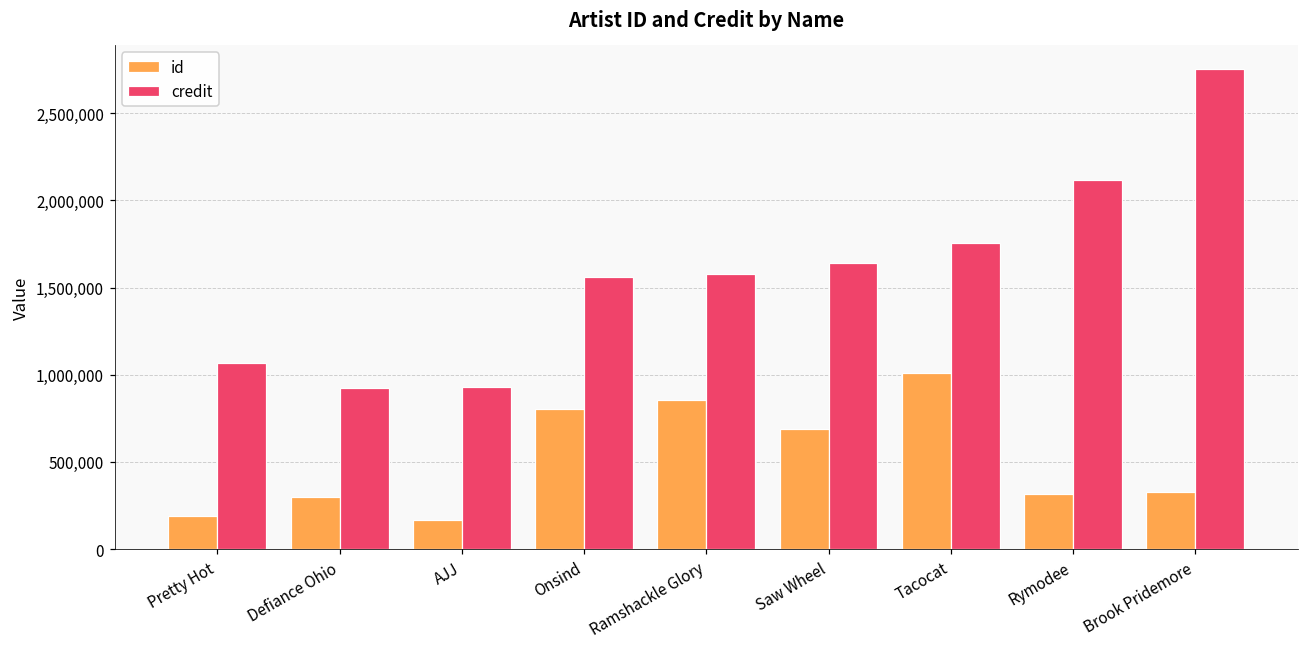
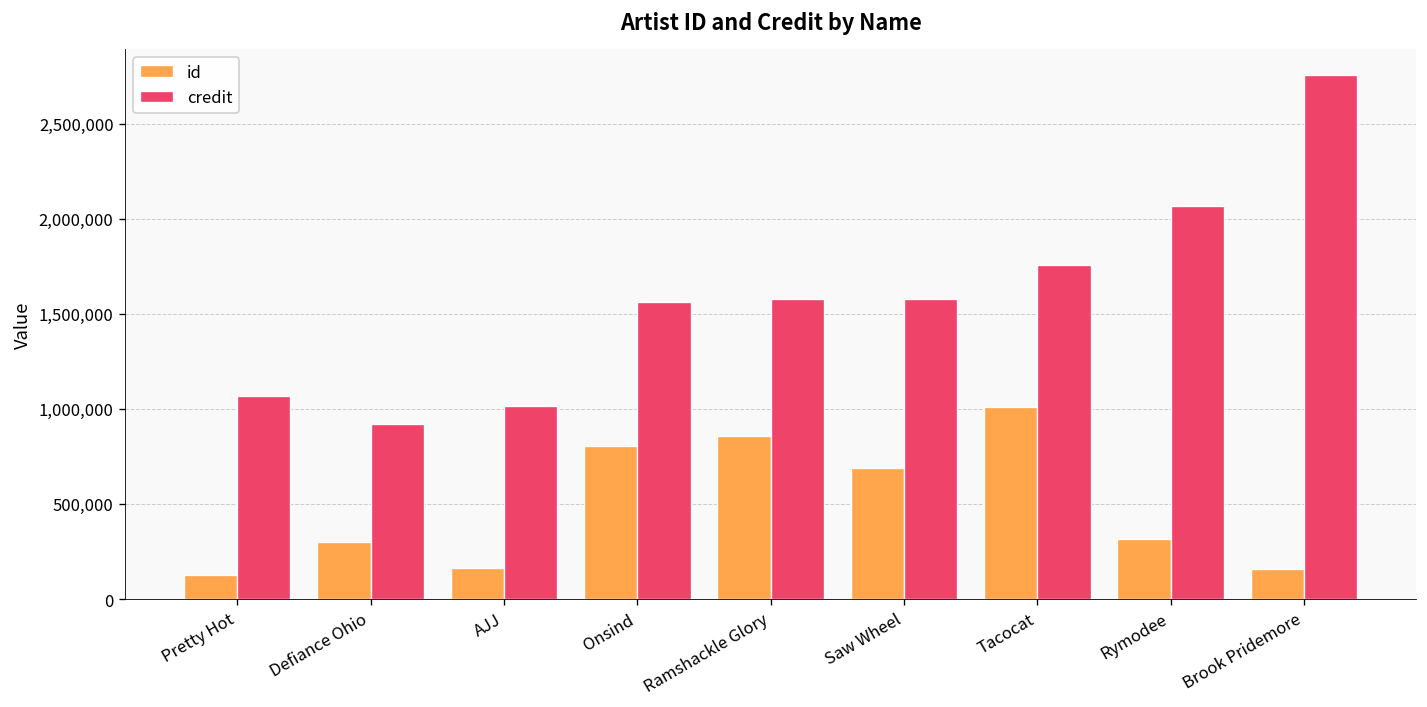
  {
    "id": {
-     "Pretty Hot": "190,000",
+     "Pretty Hot": "130,000",
      "Defiance Ohio": "300,000",
      "AJJ": "160,000",
      "Onsind": "800,000",
      "Ramshackle Glory": "860,000",
      "Saw Wheel": "690,000",
      "Tacocat": "1,010,000",
      "Rymodee": "320,000",
-     "Brook Pridemore": "330,000"
+     "Brook Pridemore": "160,000"
    },
    "credit": {
      "Pretty Hot": "1,070,000",
      "Defiance Ohio": "920,000",
-     "AJJ": "930,000",
+     "AJJ": "1,020,000",
      "Onsind": "1,560,000",
      "Ramshackle Glory": "1,580,000",
-     "Saw Wheel": "1,640,000",
+     "Saw Wheel": "1,580,000",
      "Tacocat": "1,750,000",
-     "Rymodee": "2,120,000",
+     "Rymodee": "2,070,000",
      "Brook Pridemore": "2,750,000"
    }
  }
